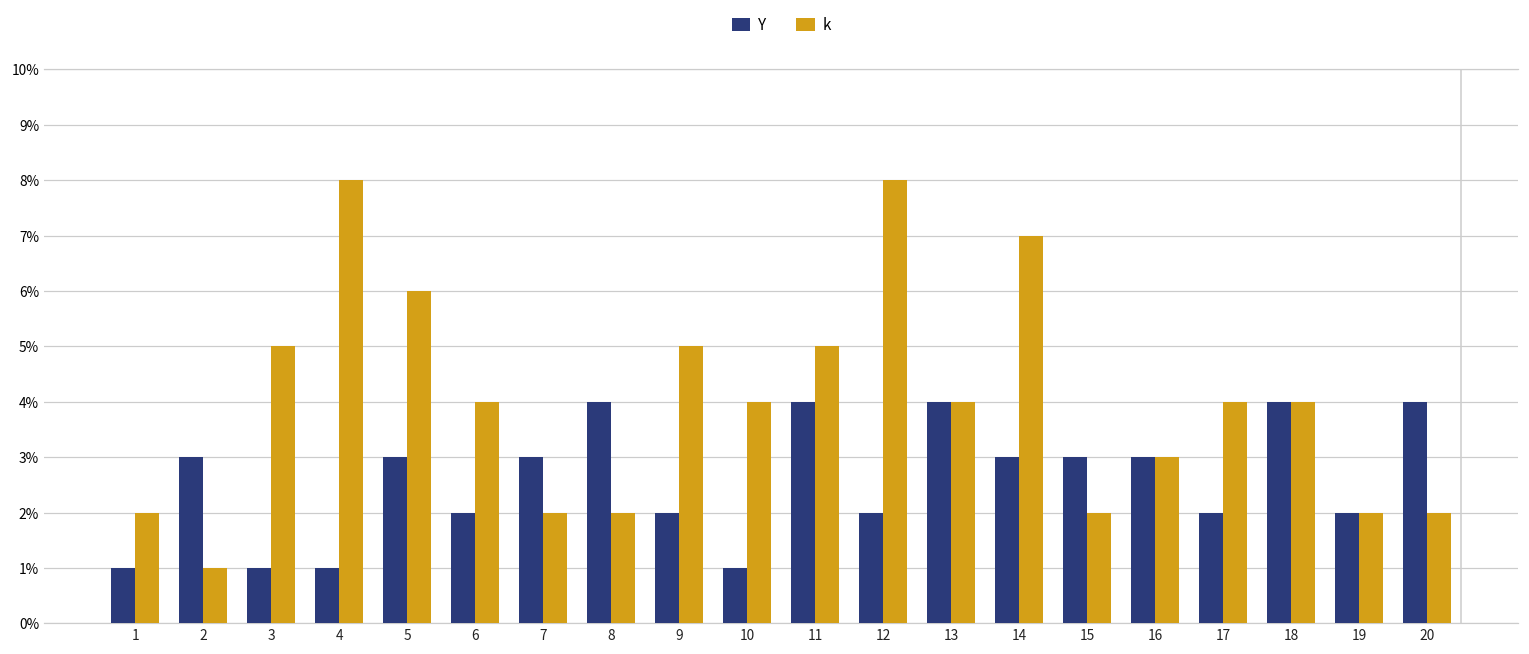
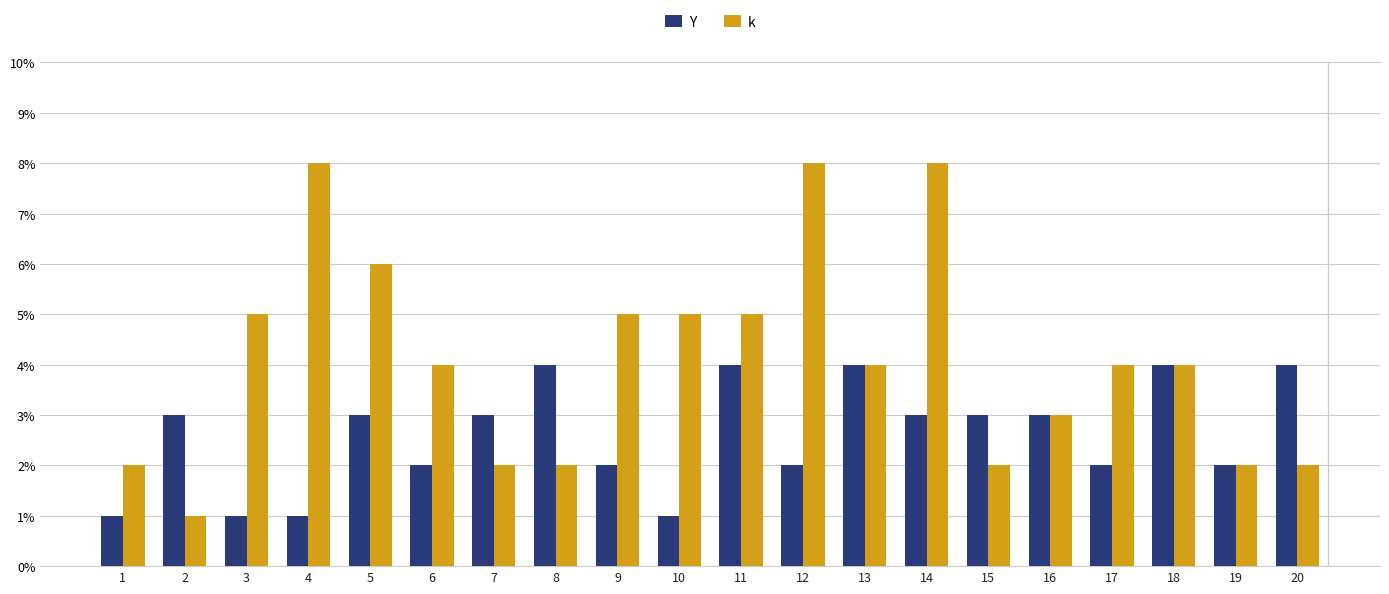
  {
    "Y": {
      "1": "1%",
      "2": "3%",
      "3": "1%",
      "4": "1%",
      "5": "3%",
      "6": "2%",
      "7": "3%",
      "8": "4%",
      "9": "2%",
      "10": "1%",
      "11": "4%",
      "12": "2%",
      "13": "4%",
      "14": "3%",
      "15": "3%",
      "16": "3%",
      "17": "2%",
      "18": "4%",
      "19": "2%",
      "20": "4%"
    },
    "k": {
      "1": "2%",
      "2": "1%",
      "3": "5%",
      "4": "8%",
      "5": "6%",
      "6": "4%",
      "7": "2%",
      "8": "2%",
      "9": "5%",
-     "10": "4%",
+     "10": "5%",
      "11": "5%",
      "12": "8%",
      "13": "4%",
-     "14": "7%",
+     "14": "8%",
      "15": "2%",
      "16": "3%",
      "17": "4%",
      "18": "4%",
      "19": "2%",
      "20": "2%"
    }
  }
